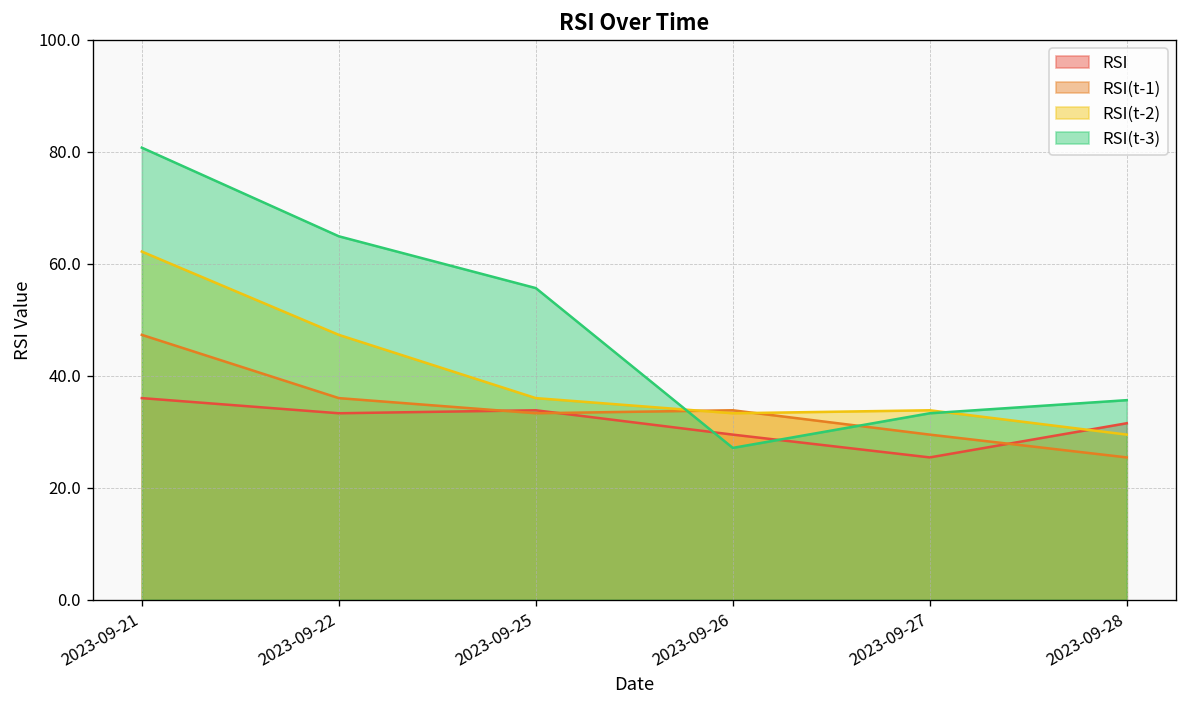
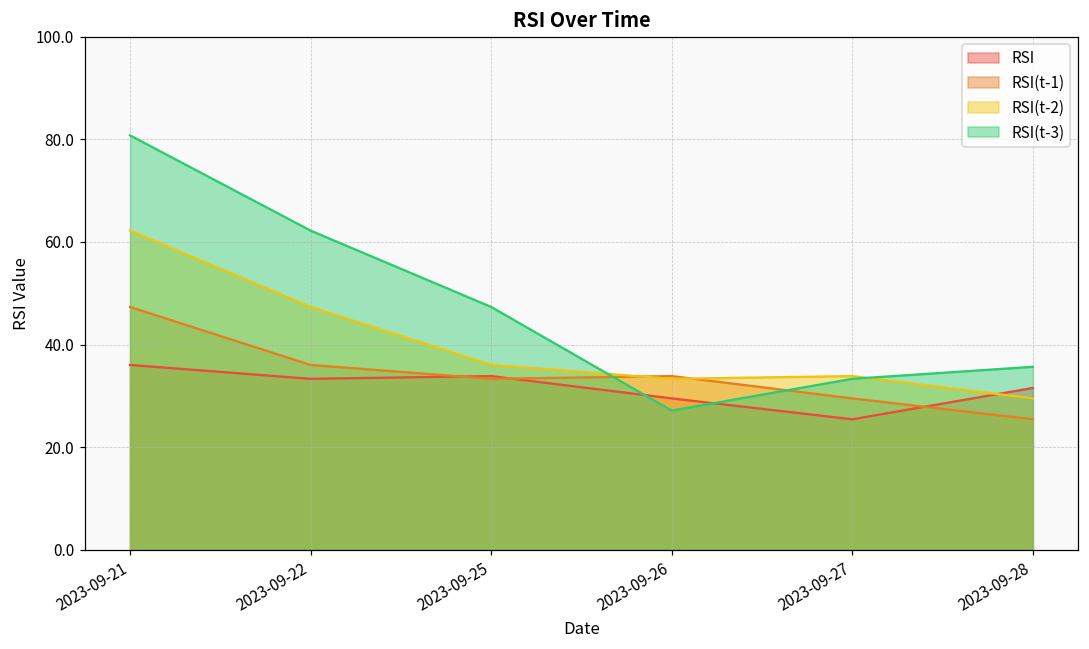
  {
    "RSI(t-3)": {
      "2023-09-21": 81,
-     "2023-09-22": 65,
-     "2023-09-25": 56,
+     "2023-09-22": 62,
+     "2023-09-25": 47,
      "2023-09-26": 27,
      "2023-09-28": 36
    }
  }
